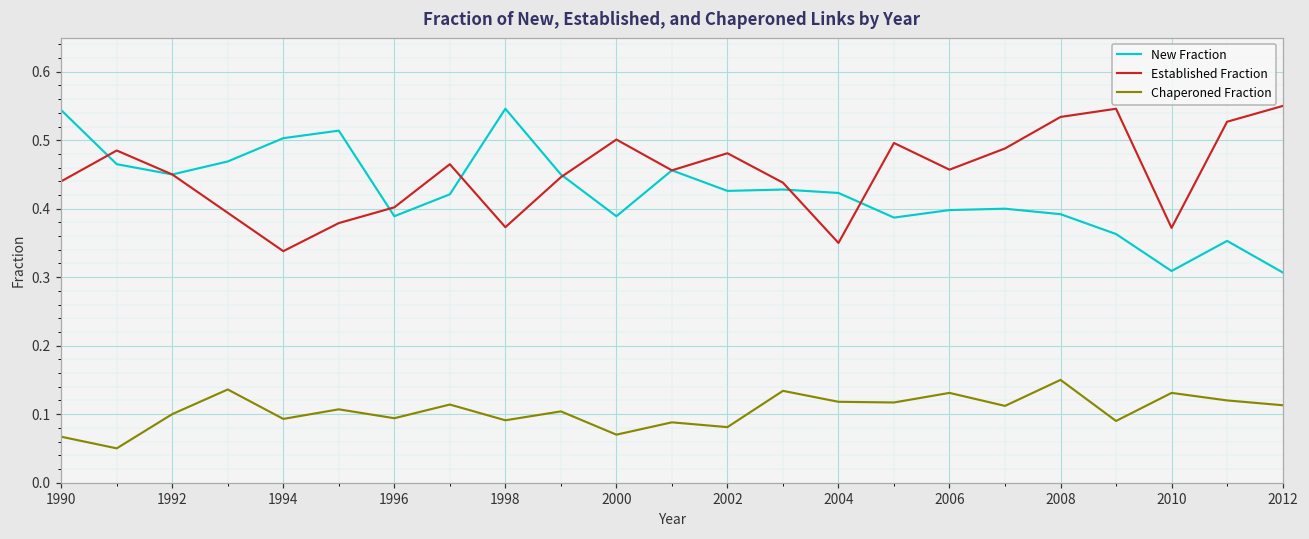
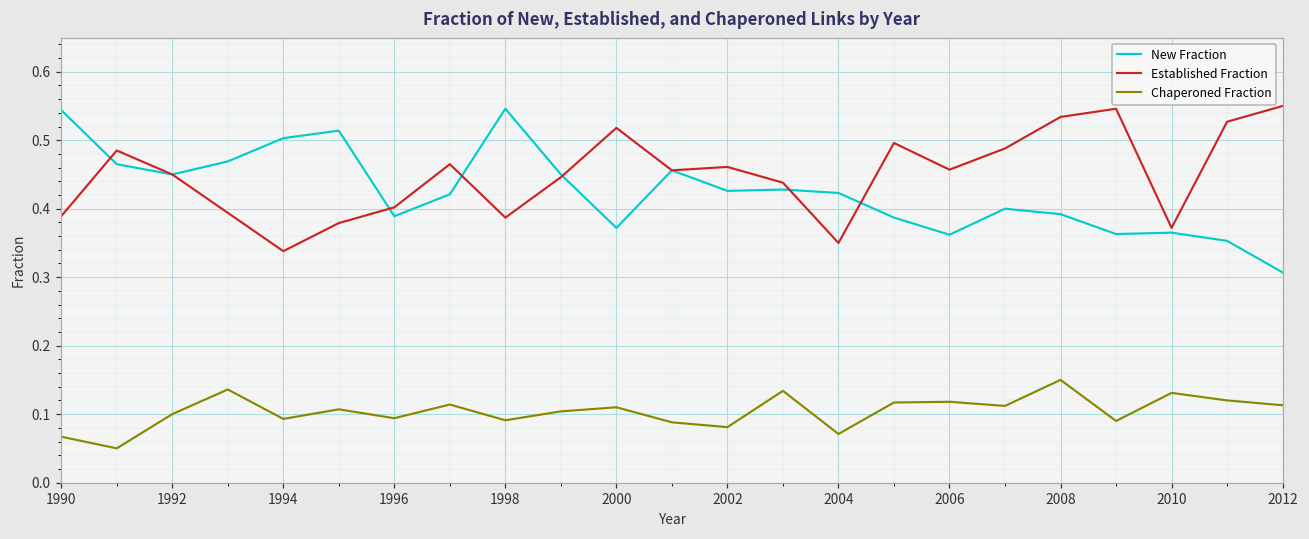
  {
    "New Fraction": {
      "1990": 0.54,
      "1994": 0.50,
      "1996": 0.39,
      "1998": 0.55,
-     "2000": 0.39,
+     "2000": 0.37,
      "2002": 0.43,
      "2004": 0.42,
-     "2006": 0.40,
+     "2006": 0.36,
      "2008": 0.39,
-     "2010": 0.31,
+     "2010": 0.37,
      "2012": 0.31
    },
    "Established Fraction": {
-     "1990": 0.44,
+     "1990": 0.39,
      "1994": 0.34,
      "1996": 0.40,
-     "1998": 0.37,
-     "2000": 0.50,
-     "2002": 0.48,
+     "1998": 0.39,
+     "2000": 0.52,
+     "2002": 0.46,
      "2004": 0.35,
      "2006": 0.46,
      "2008": 0.53,
      "2010": 0.37,
      "2012": 0.55
    },
    "Chaperoned Fraction": {
      "1990": 0.07,
      "1992": 0.10,
      "1994": 0.09,
      "1996": 0.09,
      "1998": 0.09,
-     "2000": 0.07,
+     "2000": 0.11,
      "2002": 0.08,
-     "2004": 0.12,
-     "2006": 0.13,
+     "2004": 0.07,
+     "2006": 0.12,
      "2008": 0.15,
      "2010": 0.13,
      "2012": 0.11
    }
  }
